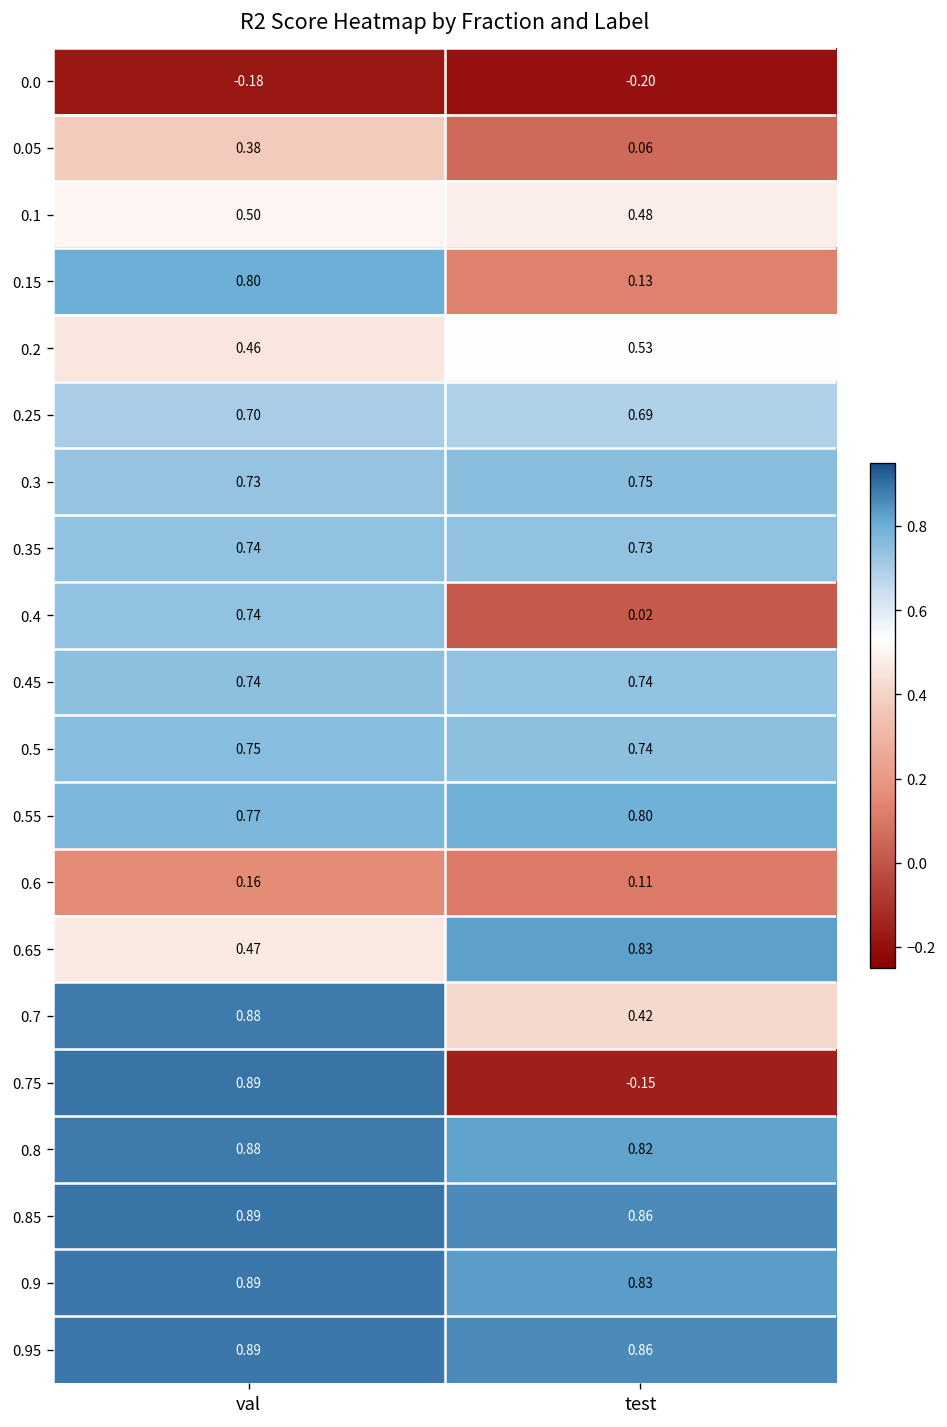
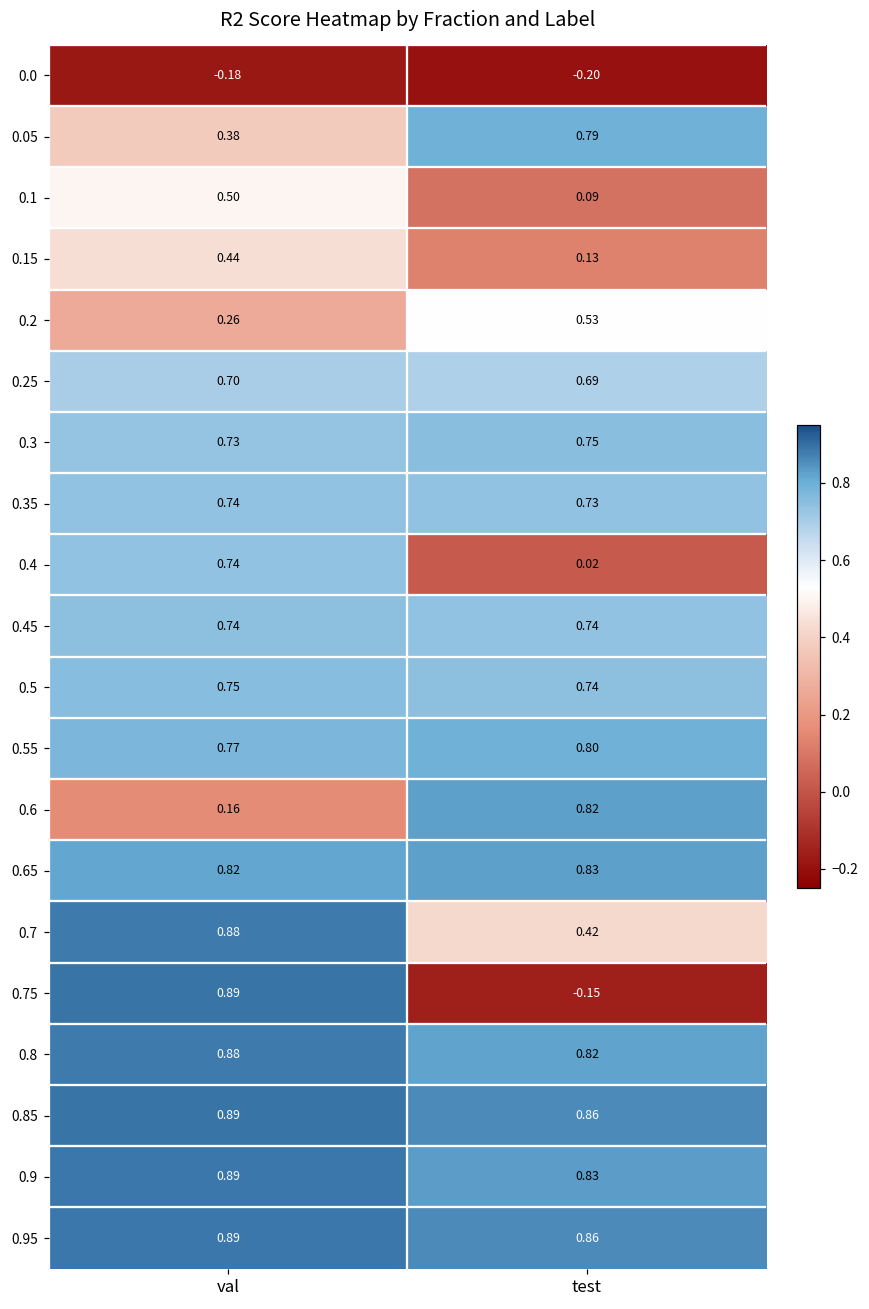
  {
    "0.0": {
      "val": -0.18,
      "test": -0.20
    },
    "0.05": {
      "val": 0.38,
-     "test": 0.06
+     "test": 0.79
    },
    "0.1": {
      "val": 0.50,
-     "test": 0.48
+     "test": 0.09
    },
    "0.15": {
-     "val": 0.80,
+     "val": 0.44,
      "test": 0.13
    },
    "0.2": {
-     "val": 0.46,
+     "val": 0.26,
      "test": 0.53
    },
    "0.25": {
      "val": 0.70,
      "test": 0.69
    },
    "0.3": {
      "val": 0.73,
      "test": 0.75
    },
    "0.35": {
      "val": 0.74,
      "test": 0.73
    },
    "0.4": {
      "val": 0.74,
      "test": 0.02
    },
    "0.45": {
      "val": 0.74,
      "test": 0.74
    },
    "0.5": {
      "val": 0.75,
      "test": 0.74
    },
    "0.55": {
      "val": 0.77,
      "test": 0.80
    },
    "0.6": {
      "val": 0.16,
-     "test": 0.11
+     "test": 0.82
    },
    "0.65": {
-     "val": 0.47,
+     "val": 0.82,
      "test": 0.83
    },
    "0.7": {
      "val": 0.88,
      "test": 0.42
    },
    "0.75": {
      "val": 0.89,
      "test": -0.15
    },
    "0.8": {
      "val": 0.88,
      "test": 0.82
    },
    "0.85": {
      "val": 0.89,
      "test": 0.86
    },
    "0.9": {
      "val": 0.89,
      "test": 0.83
    },
    "0.95": {
      "val": 0.89,
      "test": 0.86
    }
  }
